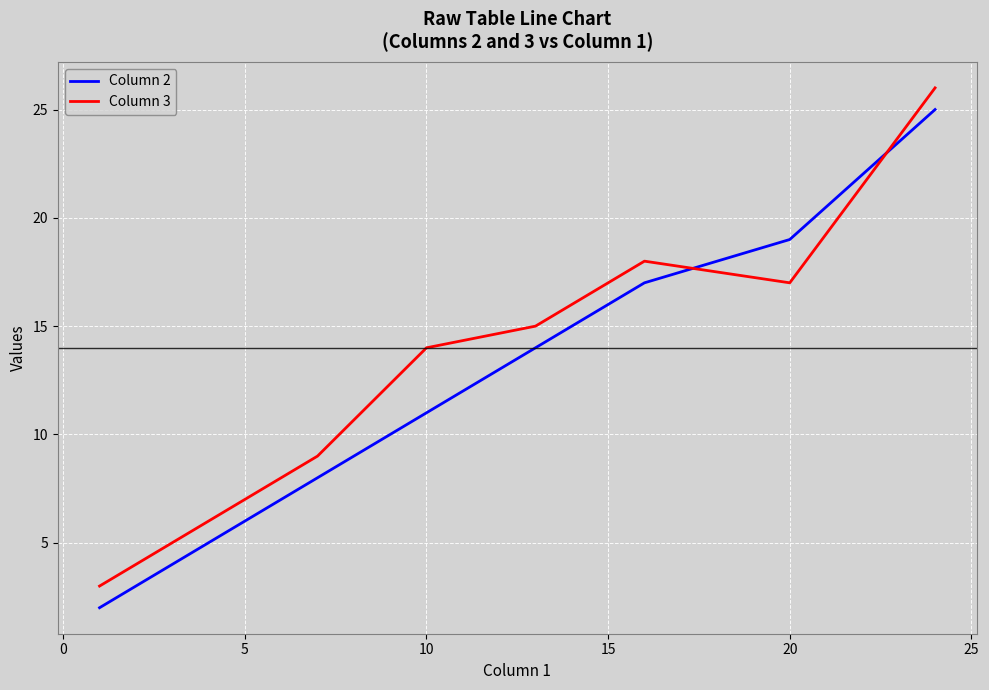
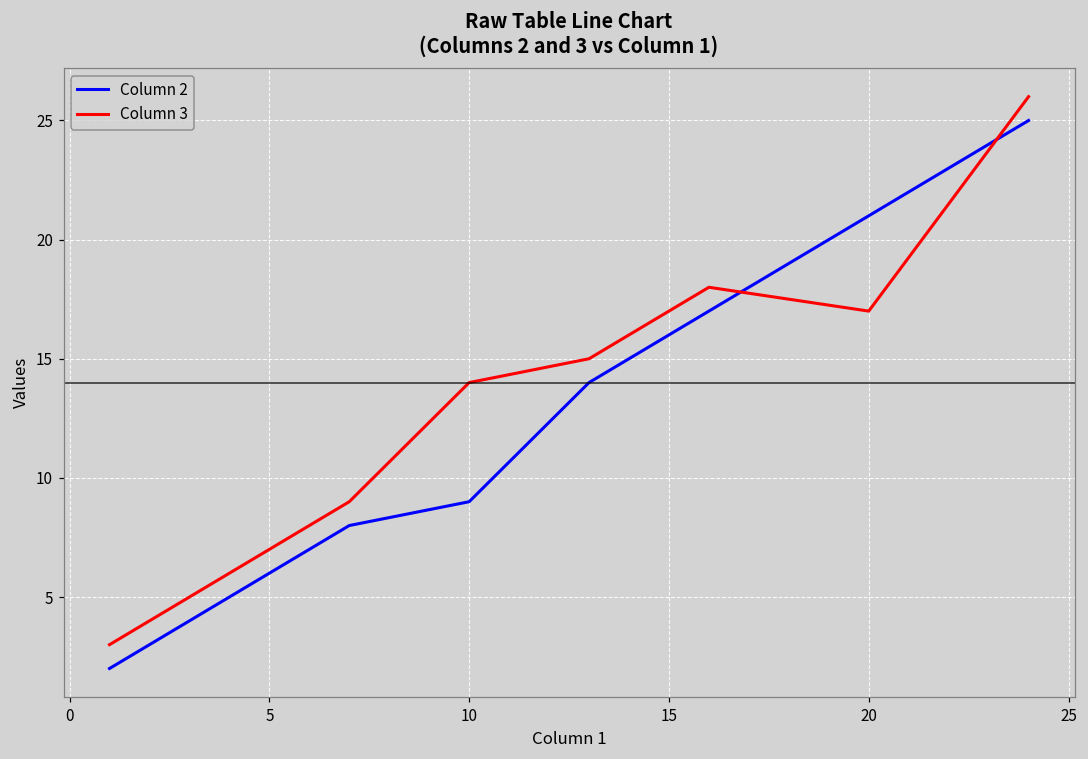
  {
    "Column 2": {
-     "10": 11,
-     "20": 19
+     "10": 9,
+     "20": 21
    },
    "Column 3": {
      "10": 14,
      "20": 17
    }
  }
